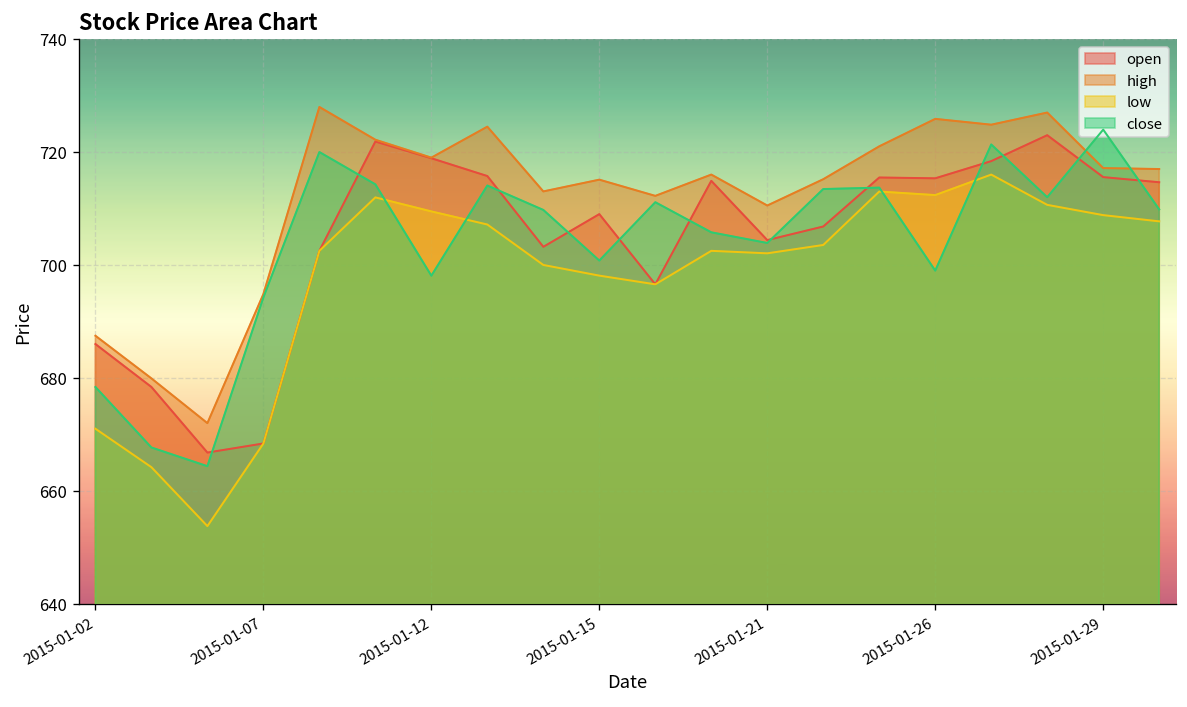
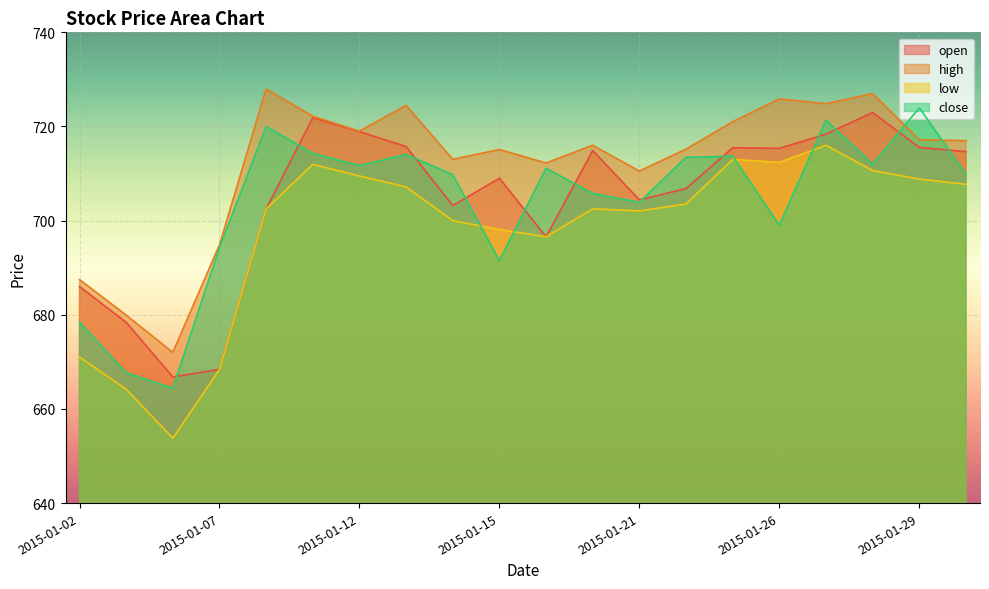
  {
    "close": {
      "2015-01-02": 678,
      "2015-01-07": 694,
-     "2015-01-12": 698,
-     "2015-01-15": 701,
+     "2015-01-12": 712,
+     "2015-01-15": 692,
      "2015-01-26": 699
    }
  }
